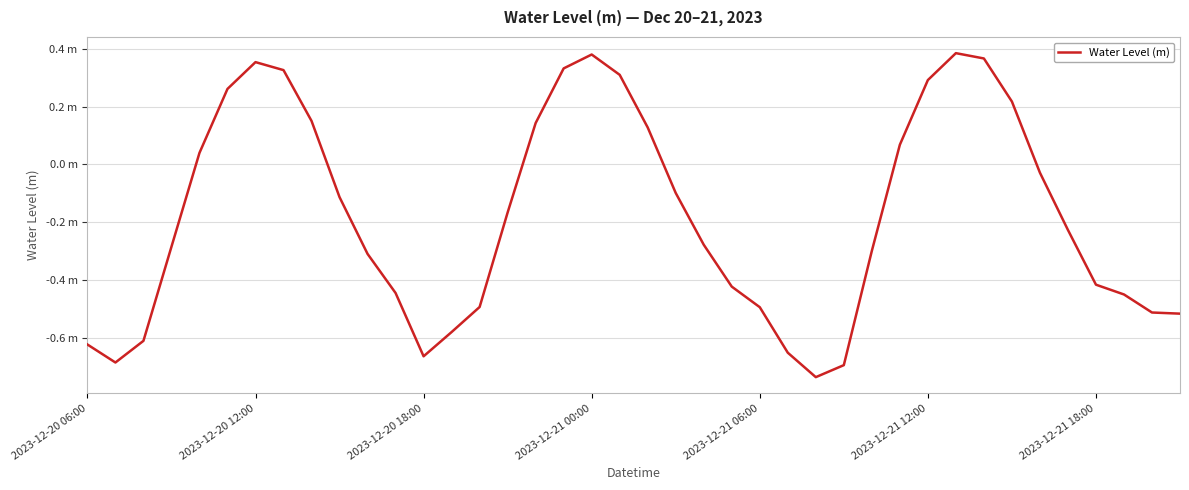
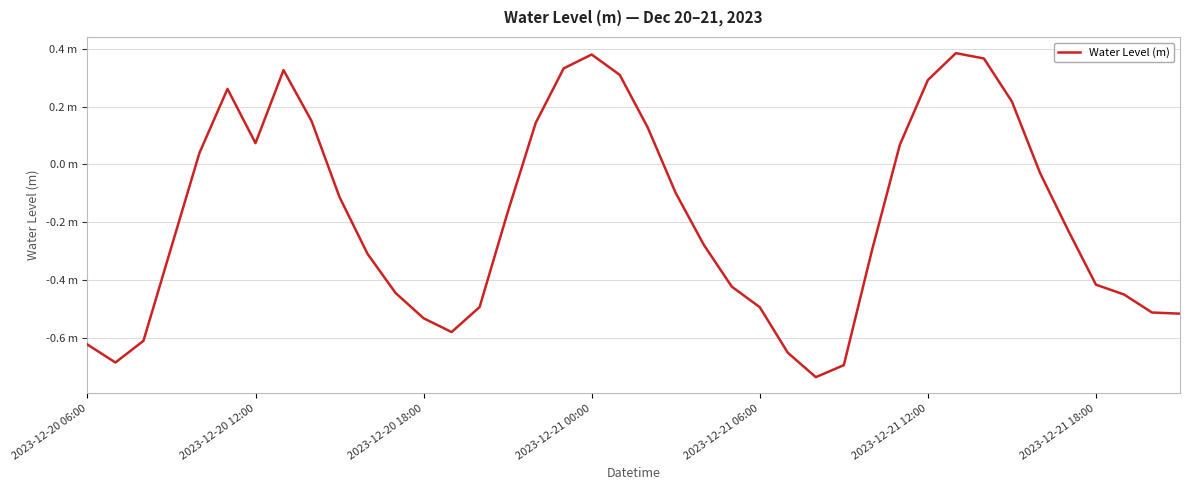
  {
    "2023-12-20 06:00": "-0.62 m",
-   "2023-12-20 12:00": "0.35 m",
-   "2023-12-20 18:00": "-0.66 m",
+   "2023-12-20 12:00": "0.07 m",
+   "2023-12-20 18:00": "-0.53 m",
    "2023-12-21 00:00": "0.38 m",
    "2023-12-21 06:00": "-0.49 m",
    "2023-12-21 12:00": "0.29 m",
    "2023-12-21 18:00": "-0.42 m"
  }
